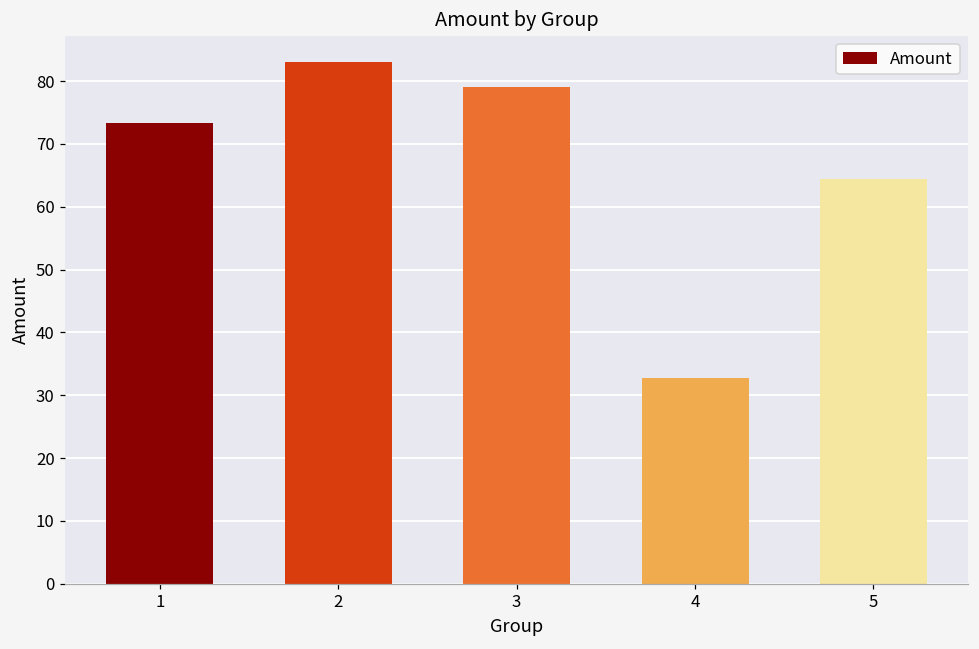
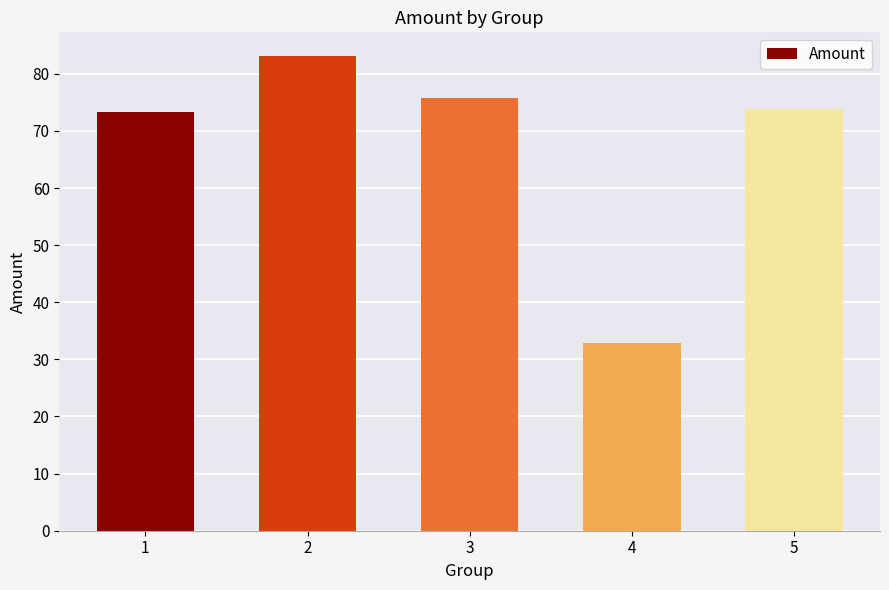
  {
    "1": 73,
    "2": 83,
-   "3": 79,
+   "3": 76,
    "4": 33,
-   "5": 65
+   "5": 74
  }
